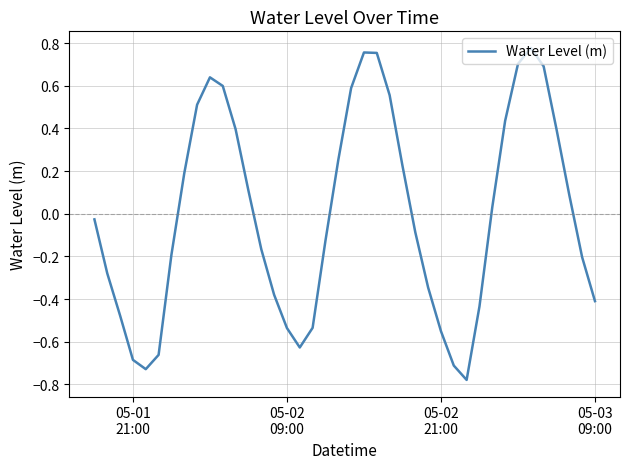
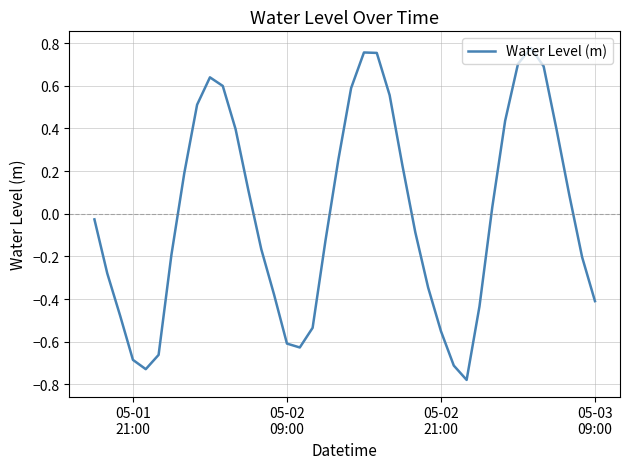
  {
    "05-01 21:00": -0.69,
-   "05-02 09:00": -0.54,
+   "05-02 09:00": -0.61,
    "05-02 21:00": -0.55,
    "05-03 09:00": -0.41
  }
